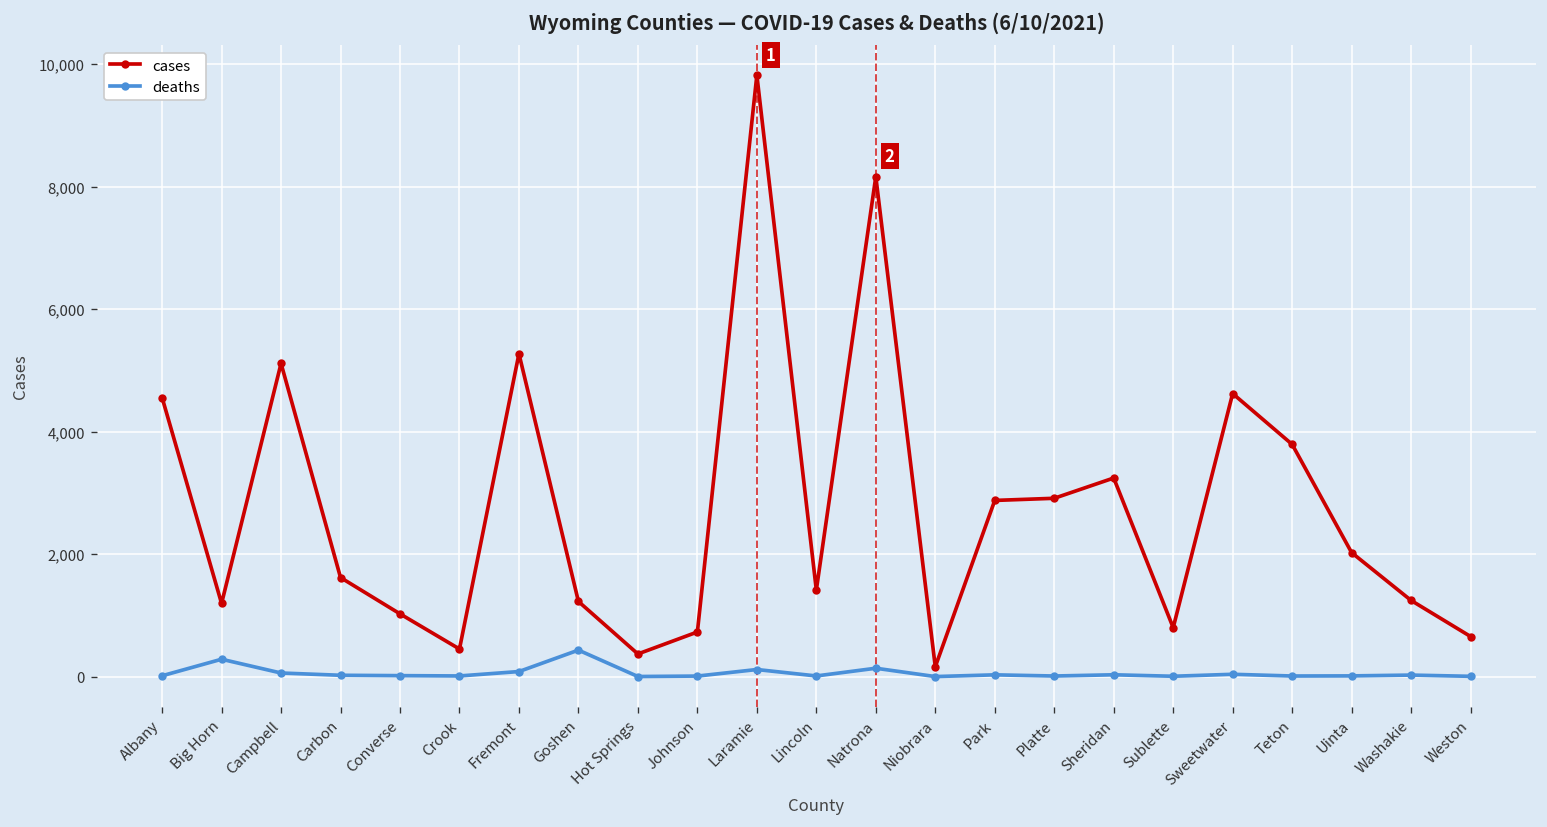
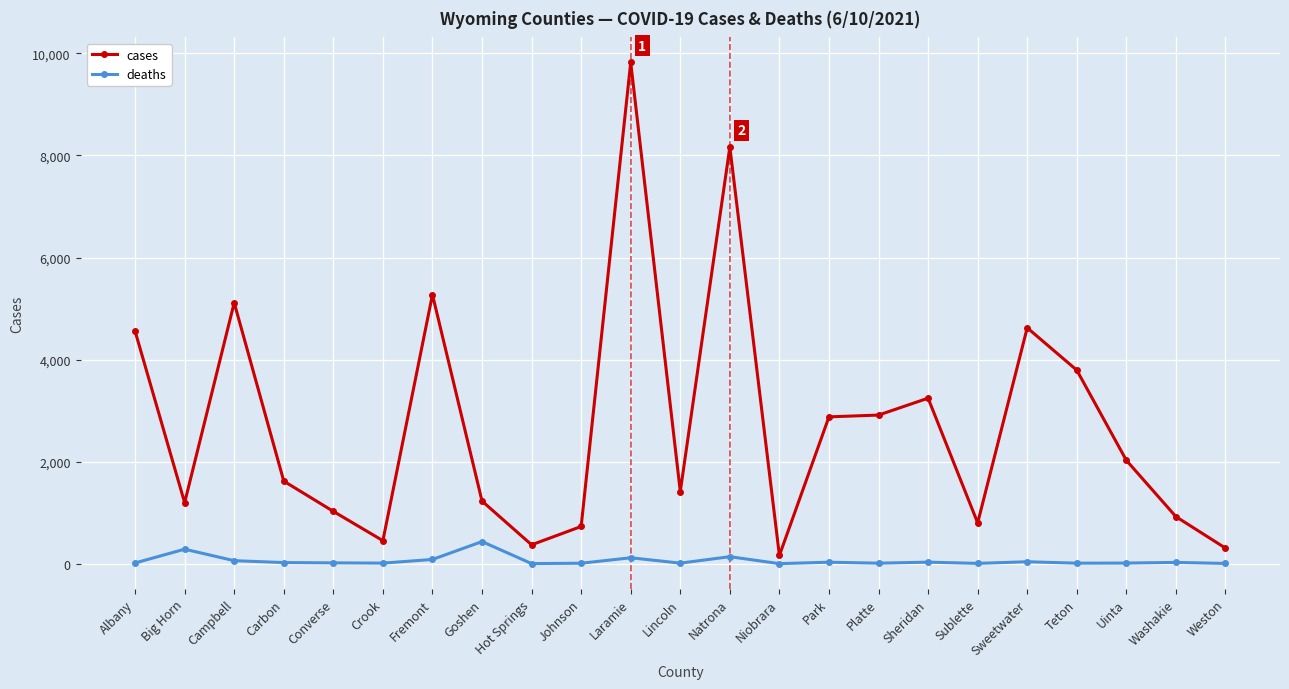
  {
    "cases": {
      "Albany": "4,600",
      "Big Horn": "1,200",
      "Campbell": "5,100",
      "Carbon": "1,600",
      "Converse": "1,000",
      "Crook": "500",
      "Fremont": "5,300",
      "Goshen": "1,200",
      "Hot Springs": "400",
      "Johnson": "700",
      "Lincoln": "1,400",
      "Niobrara": "200",
      "Park": "2,900",
      "Platte": "2,900",
      "Sheridan": "3,200",
      "Sublette": "800",
      "Sweetwater": "4,600",
      "Teton": "3,800",
      "Uinta": "2,000",
-     "Washakie": "1,200",
-     "Weston": "700"
+     "Washakie": "900",
+     "Weston": "300"
    },
    "deaths": {
      "Albany": "0",
      "Big Horn": "300",
      "Campbell": "100",
      "Carbon": "0",
      "Converse": "0",
      "Crook": "0",
      "Fremont": "100",
      "Goshen": "400",
      "Hot Springs": "0",
      "Johnson": "0",
      "Laramie": "100",
      "Lincoln": "0",
      "Natrona": "100",
      "Niobrara": "0",
      "Park": "0",
      "Platte": "0",
      "Sheridan": "0",
      "Sublette": "0",
      "Sweetwater": "0",
      "Teton": "0",
      "Uinta": "0",
      "Washakie": "0",
      "Weston": "0"
    }
  }
